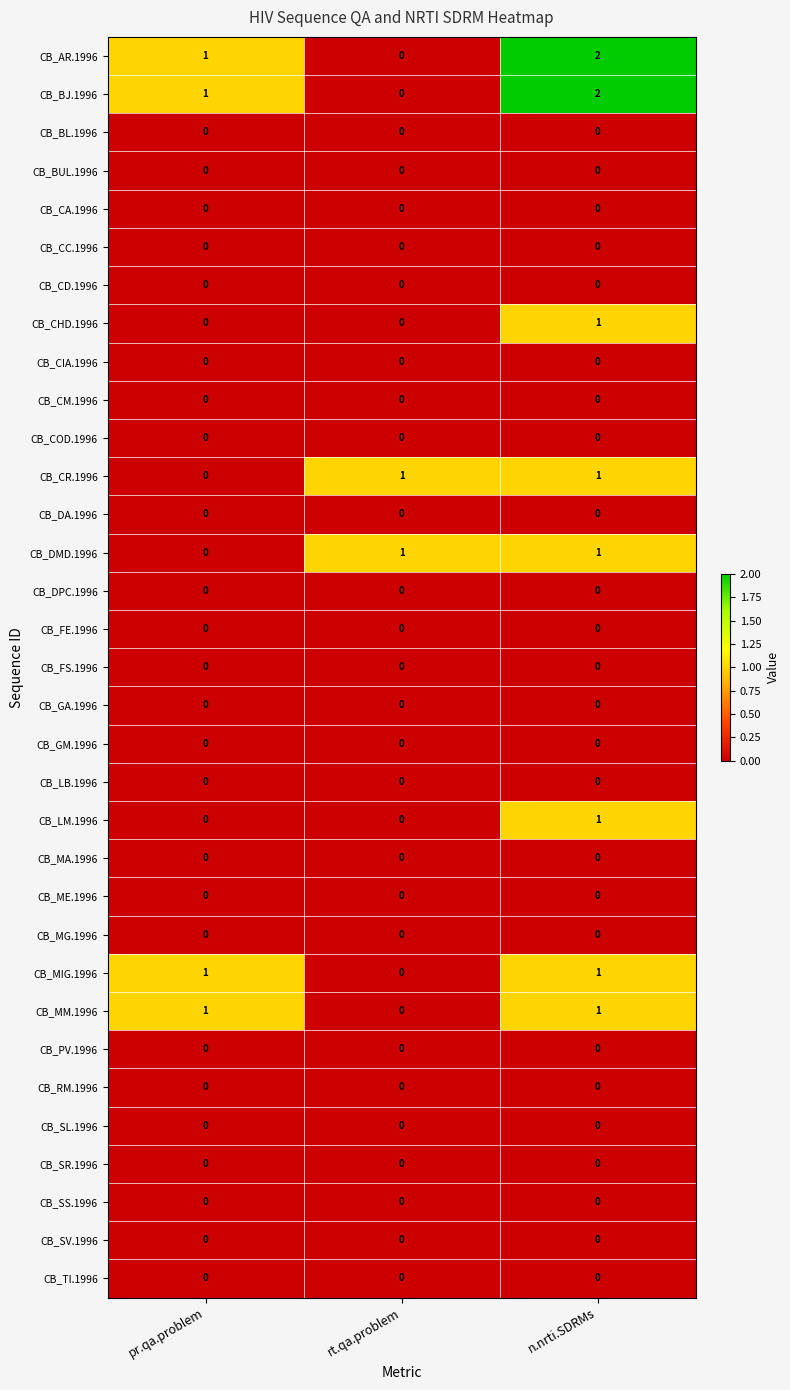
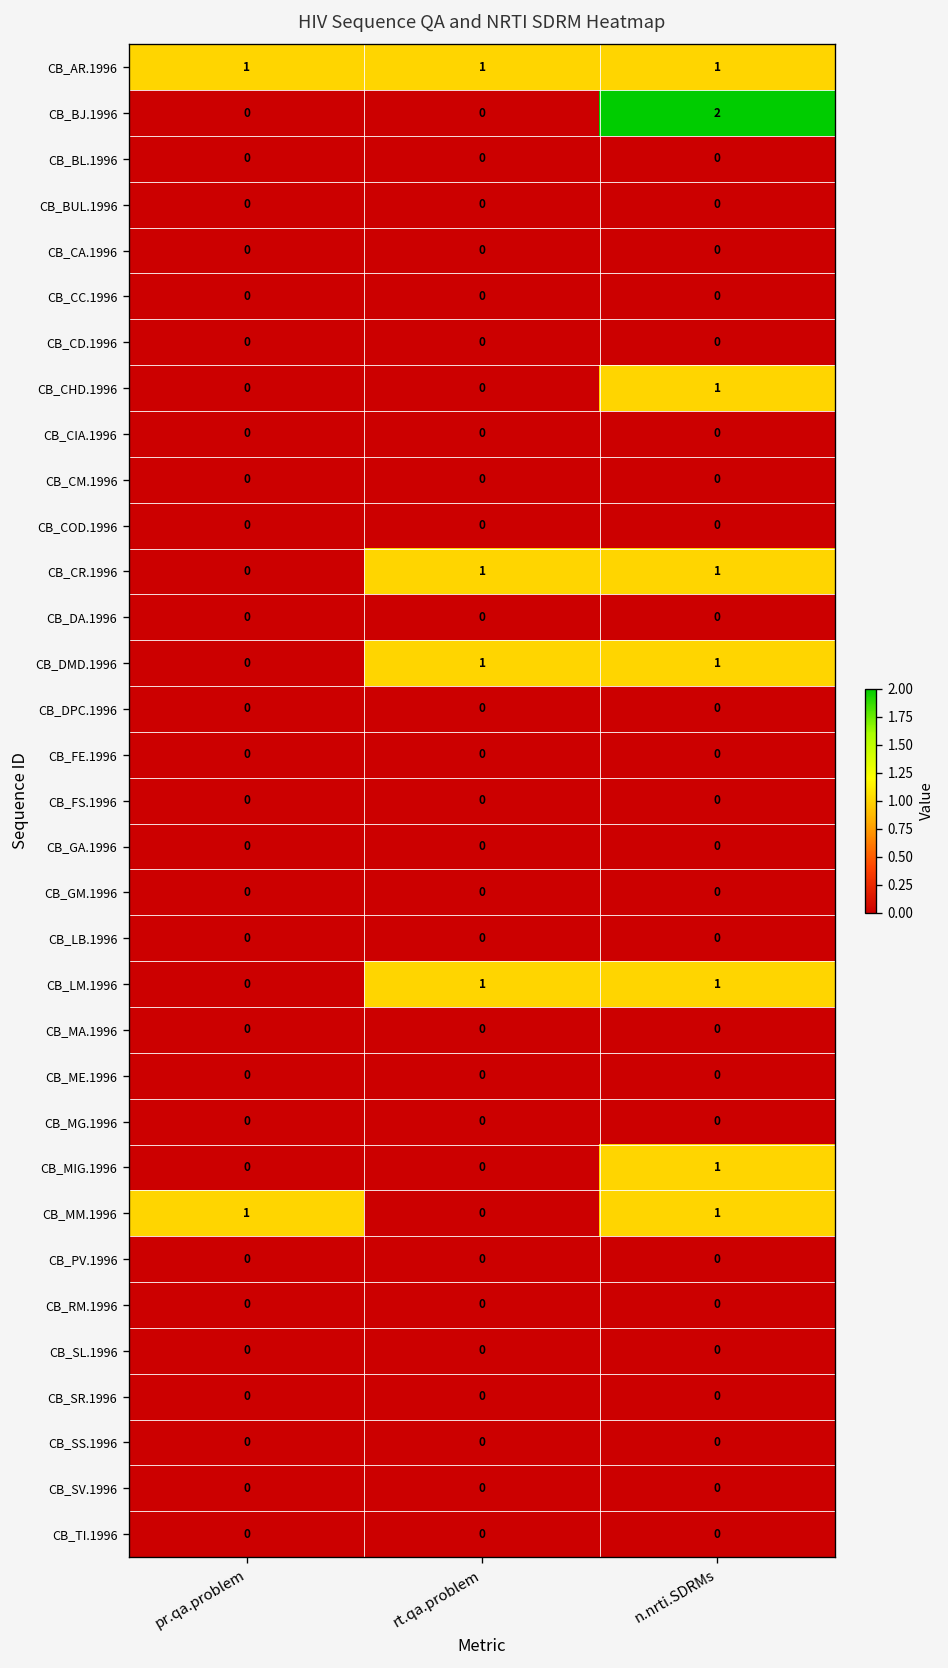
  {
    "CB_AR.1996": {
      "pr.qa.problem": 1,
-     "rt.qa.problem": 0,
-     "n.nrti.SDRMs": 2
+     "rt.qa.problem": 1,
+     "n.nrti.SDRMs": 1
    },
    "CB_BJ.1996": {
-     "pr.qa.problem": 1,
+     "pr.qa.problem": 0,
      "rt.qa.problem": 0,
      "n.nrti.SDRMs": 2
    },
    "CB_BL.1996": {
      "pr.qa.problem": 0,
      "rt.qa.problem": 0,
      "n.nrti.SDRMs": 0
    },
    "CB_BUL.1996": {
      "pr.qa.problem": 0,
      "rt.qa.problem": 0,
      "n.nrti.SDRMs": 0
    },
    "CB_CA.1996": {
      "pr.qa.problem": 0,
      "rt.qa.problem": 0,
      "n.nrti.SDRMs": 0
    },
    "CB_CC.1996": {
      "pr.qa.problem": 0,
      "rt.qa.problem": 0,
      "n.nrti.SDRMs": 0
    },
    "CB_CD.1996": {
      "pr.qa.problem": 0,
      "rt.qa.problem": 0,
      "n.nrti.SDRMs": 0
    },
    "CB_CHD.1996": {
      "pr.qa.problem": 0,
      "rt.qa.problem": 0,
      "n.nrti.SDRMs": 1
    },
    "CB_CIA.1996": {
      "pr.qa.problem": 0,
      "rt.qa.problem": 0,
      "n.nrti.SDRMs": 0
    },
    "CB_CM.1996": {
      "pr.qa.problem": 0,
      "rt.qa.problem": 0,
      "n.nrti.SDRMs": 0
    },
    "CB_COD.1996": {
      "pr.qa.problem": 0,
      "rt.qa.problem": 0,
      "n.nrti.SDRMs": 0
    },
    "CB_CR.1996": {
      "pr.qa.problem": 0,
      "rt.qa.problem": 1,
      "n.nrti.SDRMs": 1
    },
    "CB_DA.1996": {
      "pr.qa.problem": 0,
      "rt.qa.problem": 0,
      "n.nrti.SDRMs": 0
    },
    "CB_DMD.1996": {
      "pr.qa.problem": 0,
      "rt.qa.problem": 1,
      "n.nrti.SDRMs": 1
    },
    "CB_DPC.1996": {
      "pr.qa.problem": 0,
      "rt.qa.problem": 0,
      "n.nrti.SDRMs": 0
    },
    "CB_FE.1996": {
      "pr.qa.problem": 0,
      "rt.qa.problem": 0,
      "n.nrti.SDRMs": 0
    },
    "CB_FS.1996": {
      "pr.qa.problem": 0,
      "rt.qa.problem": 0,
      "n.nrti.SDRMs": 0
    },
    "CB_GA.1996": {
      "pr.qa.problem": 0,
      "rt.qa.problem": 0,
      "n.nrti.SDRMs": 0
    },
    "CB_GM.1996": {
      "pr.qa.problem": 0,
      "rt.qa.problem": 0,
      "n.nrti.SDRMs": 0
    },
    "CB_LB.1996": {
      "pr.qa.problem": 0,
      "rt.qa.problem": 0,
      "n.nrti.SDRMs": 0
    },
    "CB_LM.1996": {
      "pr.qa.problem": 0,
-     "rt.qa.problem": 0,
+     "rt.qa.problem": 1,
      "n.nrti.SDRMs": 1
    },
    "CB_MA.1996": {
      "pr.qa.problem": 0,
      "rt.qa.problem": 0,
      "n.nrti.SDRMs": 0
    },
    "CB_ME.1996": {
      "pr.qa.problem": 0,
      "rt.qa.problem": 0,
      "n.nrti.SDRMs": 0
    },
    "CB_MG.1996": {
      "pr.qa.problem": 0,
      "rt.qa.problem": 0,
      "n.nrti.SDRMs": 0
    },
    "CB_MIG.1996": {
-     "pr.qa.problem": 1,
+     "pr.qa.problem": 0,
      "rt.qa.problem": 0,
      "n.nrti.SDRMs": 1
    },
    "CB_MM.1996": {
      "pr.qa.problem": 1,
      "rt.qa.problem": 0,
      "n.nrti.SDRMs": 1
    },
    "CB_PV.1996": {
      "pr.qa.problem": 0,
      "rt.qa.problem": 0,
      "n.nrti.SDRMs": 0
    },
    "CB_RM.1996": {
      "pr.qa.problem": 0,
      "rt.qa.problem": 0,
      "n.nrti.SDRMs": 0
    },
    "CB_SL.1996": {
      "pr.qa.problem": 0,
      "rt.qa.problem": 0,
      "n.nrti.SDRMs": 0
    },
    "CB_SR.1996": {
      "pr.qa.problem": 0,
      "rt.qa.problem": 0,
      "n.nrti.SDRMs": 0
    },
    "CB_SS.1996": {
      "pr.qa.problem": 0,
      "rt.qa.problem": 0,
      "n.nrti.SDRMs": 0
    },
    "CB_SV.1996": {
      "pr.qa.problem": 0,
      "rt.qa.problem": 0,
      "n.nrti.SDRMs": 0
    },
    "CB_TI.1996": {
      "pr.qa.problem": 0,
      "rt.qa.problem": 0,
      "n.nrti.SDRMs": 0
    }
  }
